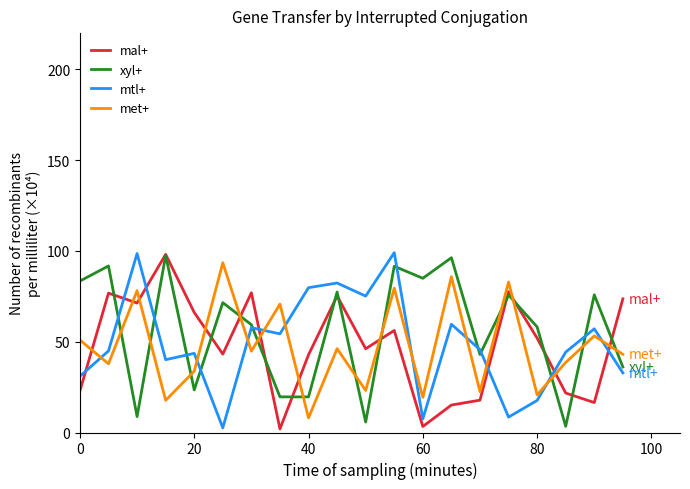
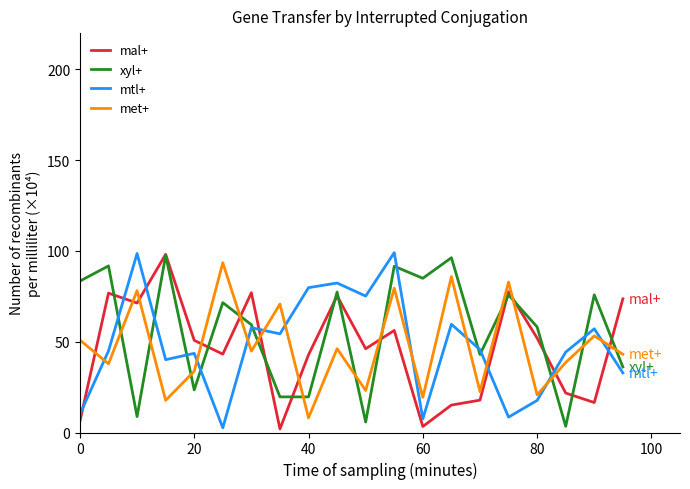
  {
    "mal+": {
-     "0": 23,
-     "20": 66,
+     "0": 6,
+     "20": 51,
      "40": 43,
      "60": 3,
      "80": 52
    },
    "xyl+": {
      "0": 83,
      "20": 23,
      "40": 20,
      "60": 85,
      "80": 58
    },
    "mtl+": {
-     "0": 31,
+     "0": 10,
      "20": 44,
      "40": 80,
      "60": 8,
      "80": 18
    },
    "met+": {
      "0": 51,
      "20": 34,
      "40": 8,
      "60": 19,
      "80": 21
    }
  }
